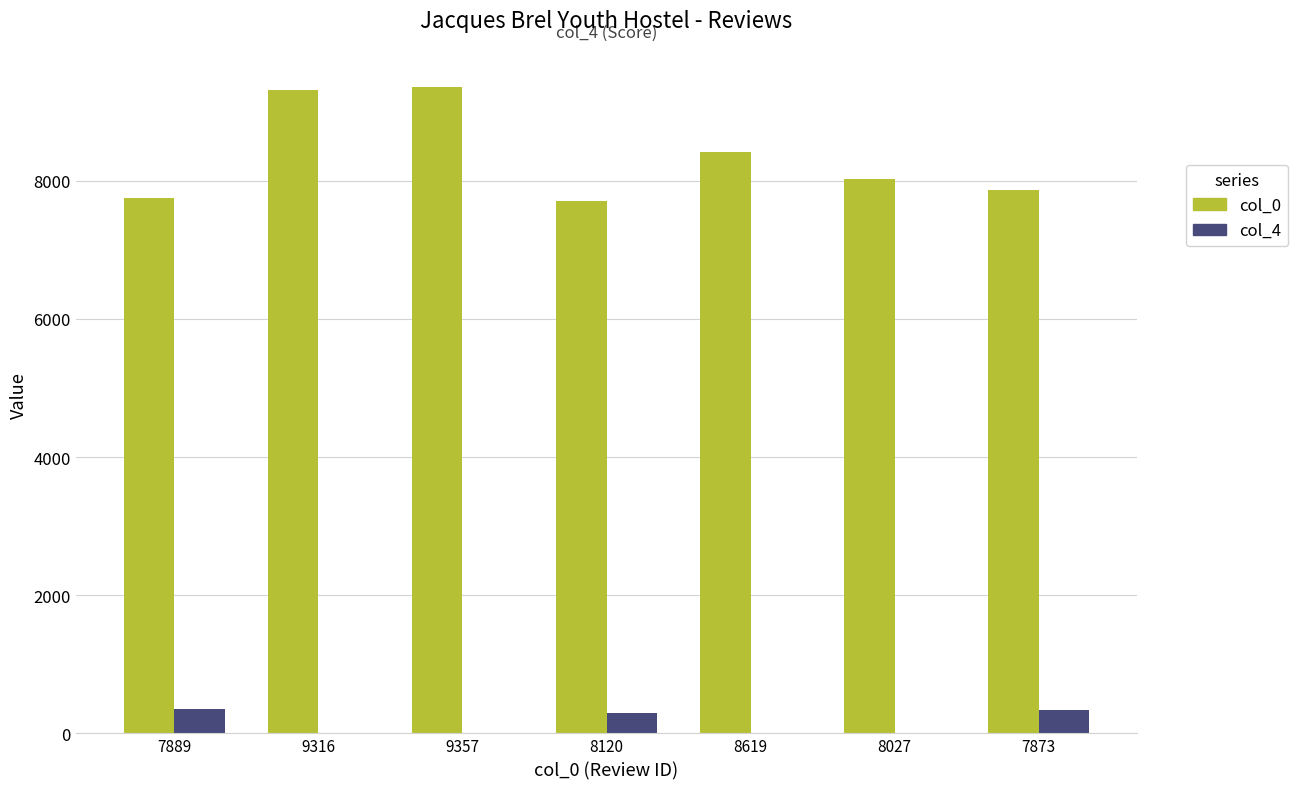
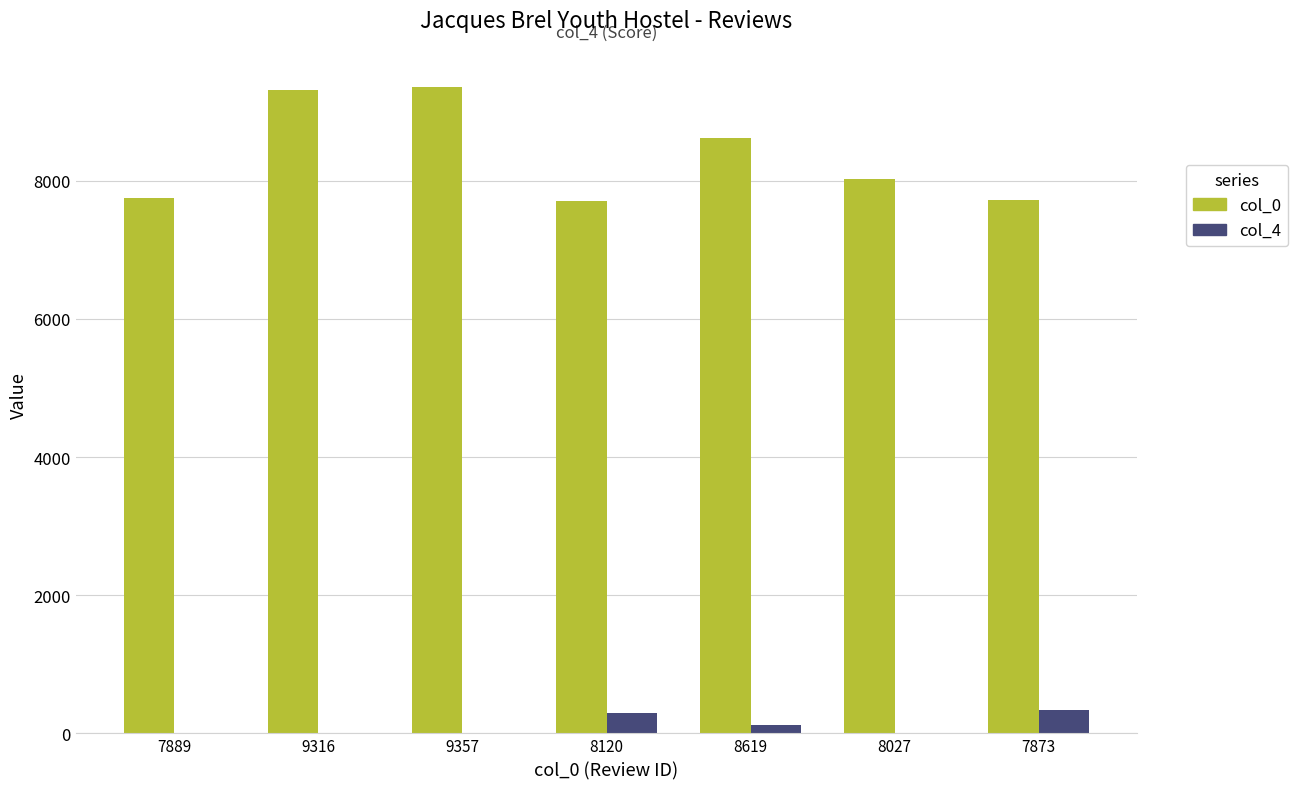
  {
    "col_0": {
      "7889": 7800,
      "9316": 9300,
      "9357": 9400,
      "8120": 7700,
-     "8619": 8400,
+     "8619": 8600,
      "8027": 8000,
-     "7873": 7900
+     "7873": 7700
    },
    "col_4": {
-     "7889": 400,
+     "7889": 0,
      "8120": 300,
-     "8619": 0,
+     "8619": 100,
      "7873": 300
    }
  }
